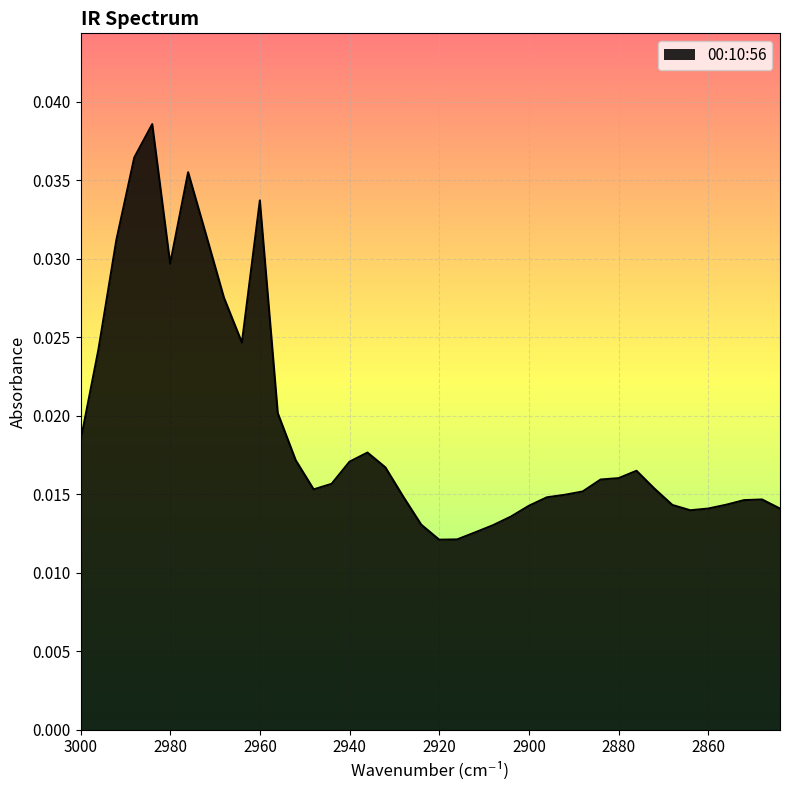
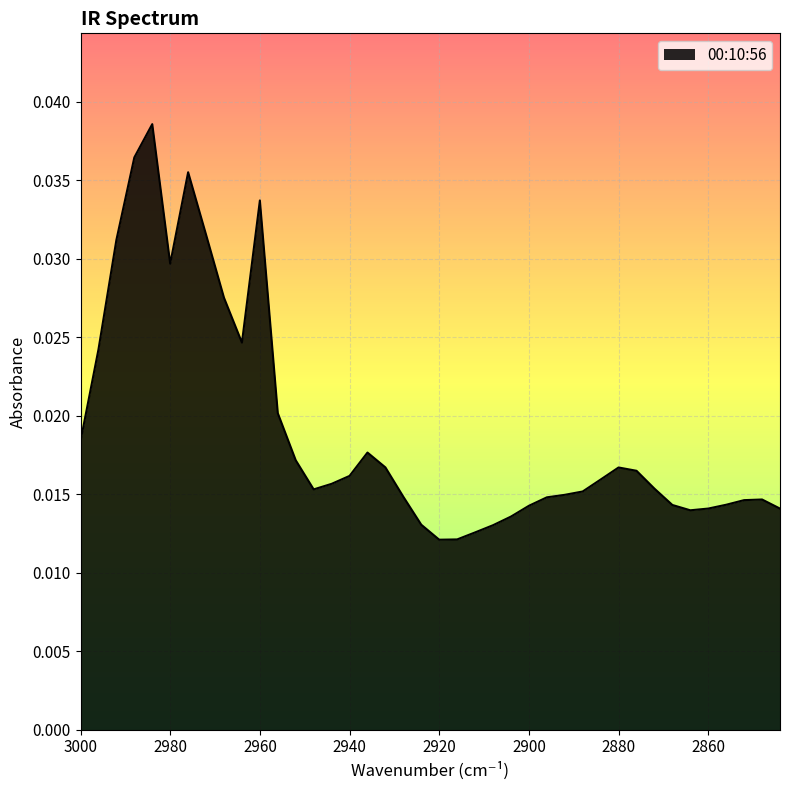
  {
    "3000": 0.0184,
    "2980": 0.0297,
    "2960": 0.0337,
-   "2940": 0.0171,
+   "2940": 0.0162,
    "2920": 0.0121,
    "2900": 0.0143,
-   "2880": 0.0160,
+   "2880": 0.0167,
    "2860": 0.0141
  }
